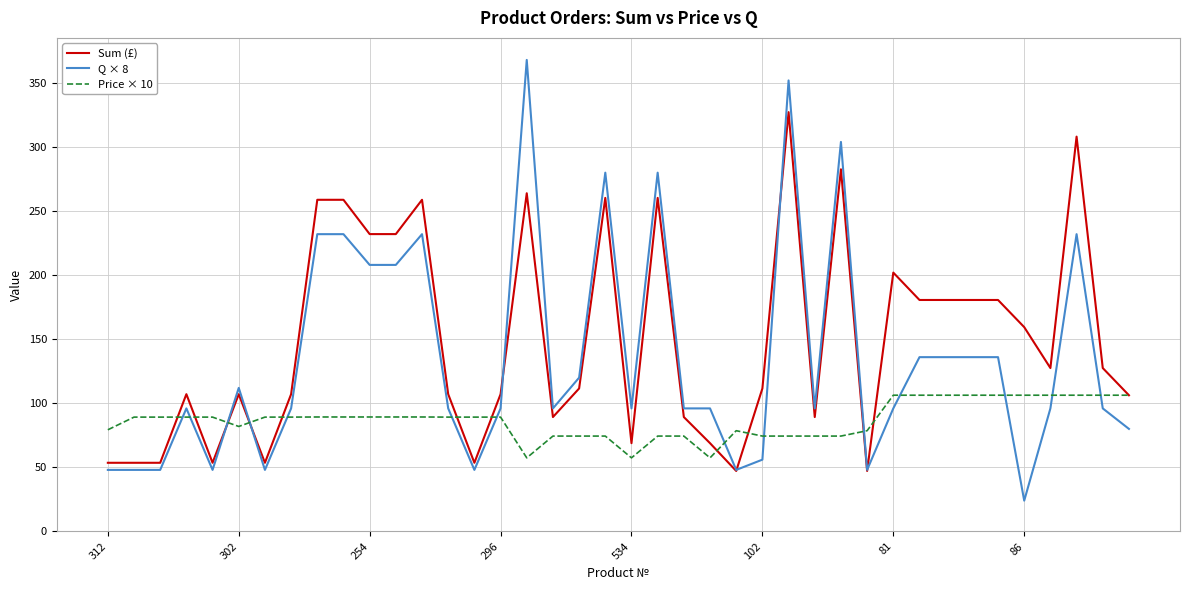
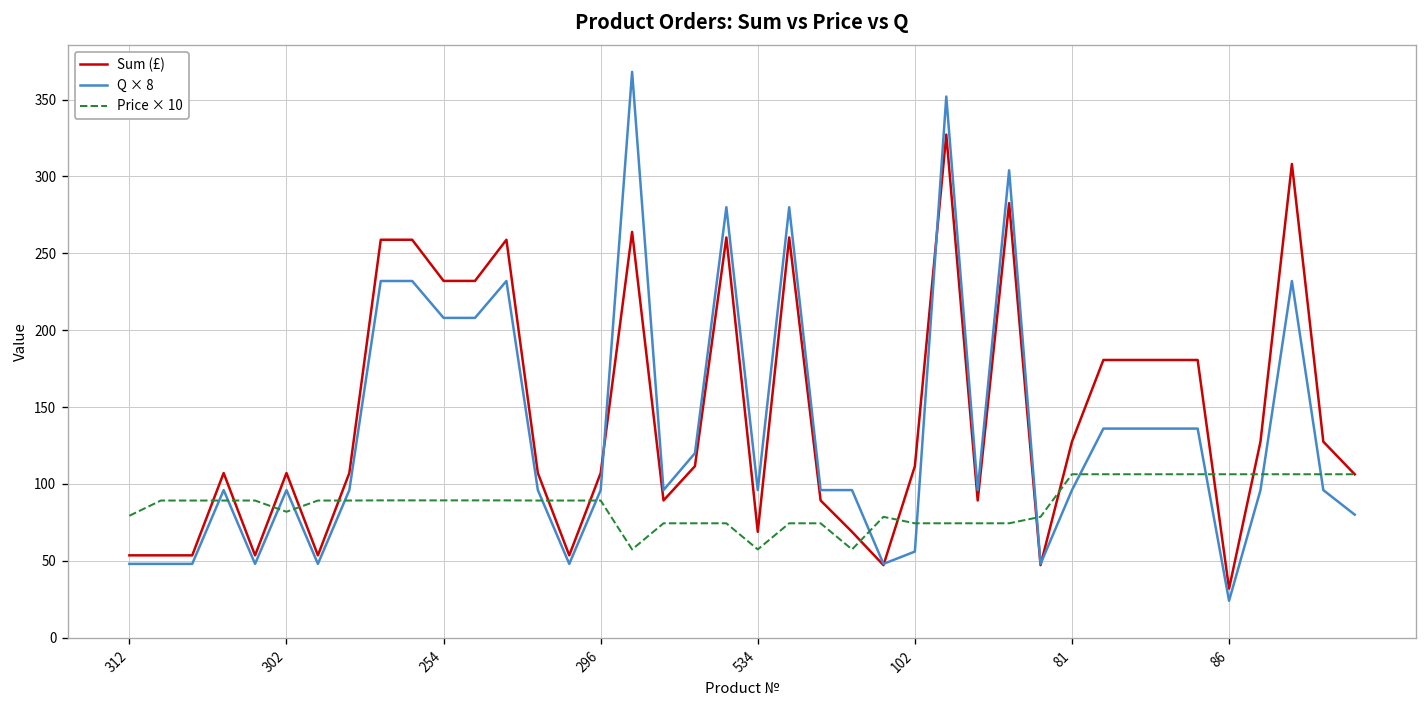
  {
    "Sum (£)": {
      "312": 54,
      "302": 107,
      "254": 232,
      "296": 107,
      "534": 69,
      "102": 112,
-     "81": 202,
-     "86": 159
+     "81": 128,
+     "86": 32
    },
    "Q × 8": {
      "312": 48,
-     "302": 112,
+     "302": 96,
      "254": 208,
      "296": 96,
      "534": 96,
      "102": 56,
      "81": 96,
      "86": 24
    },
    "Price × 10": {
      "312": 79,
      "302": 82,
      "254": 89,
      "296": 89,
      "534": 57,
      "102": 74,
      "81": 106,
      "86": 106
    }
  }
